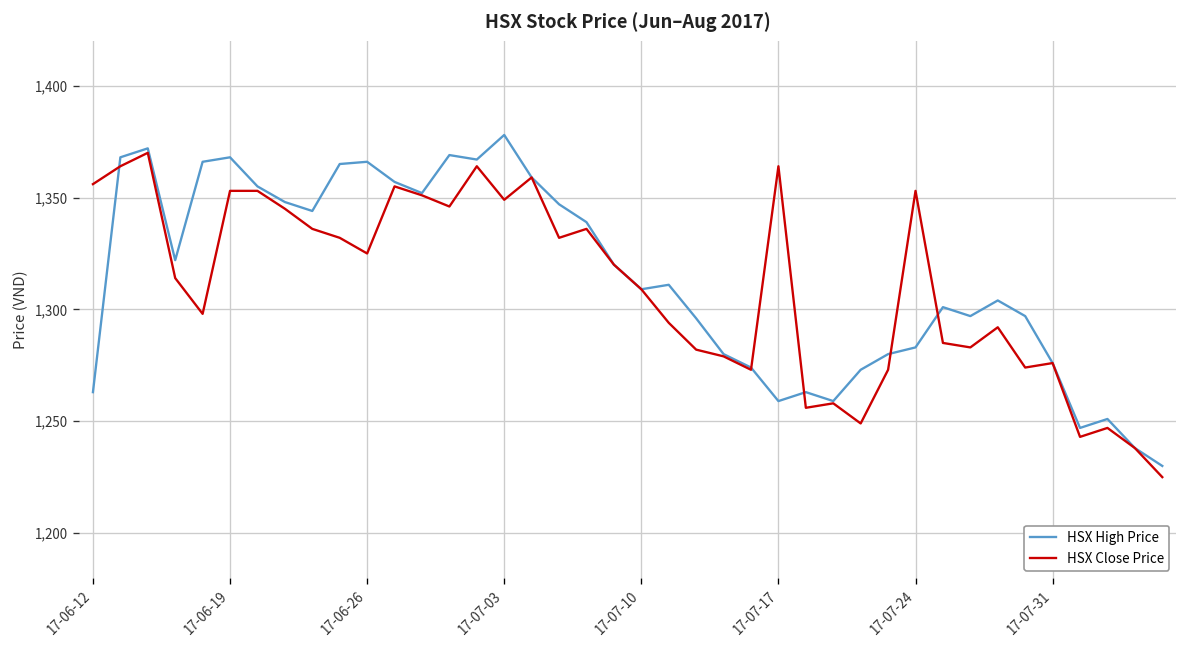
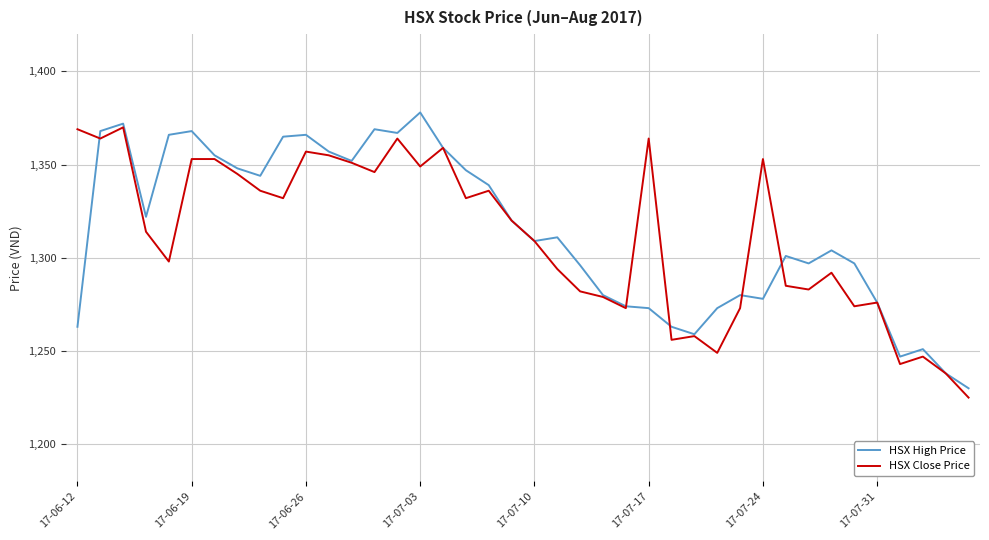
  {
    "HSX High Price": {
      "17-06-12": "1,263",
      "17-06-19": "1,368",
      "17-06-26": "1,366",
      "17-07-03": "1,378",
-     "17-07-17": "1,259",
-     "17-07-24": "1,283"
+     "17-07-17": "1,273",
+     "17-07-24": "1,278"
    },
    "HSX Close Price": {
-     "17-06-12": "1,356",
+     "17-06-12": "1,369",
      "17-06-19": "1,353",
-     "17-06-26": "1,325",
+     "17-06-26": "1,357",
      "17-07-03": "1,349",
      "17-07-17": "1,364",
      "17-07-24": "1,353"
    }
  }
